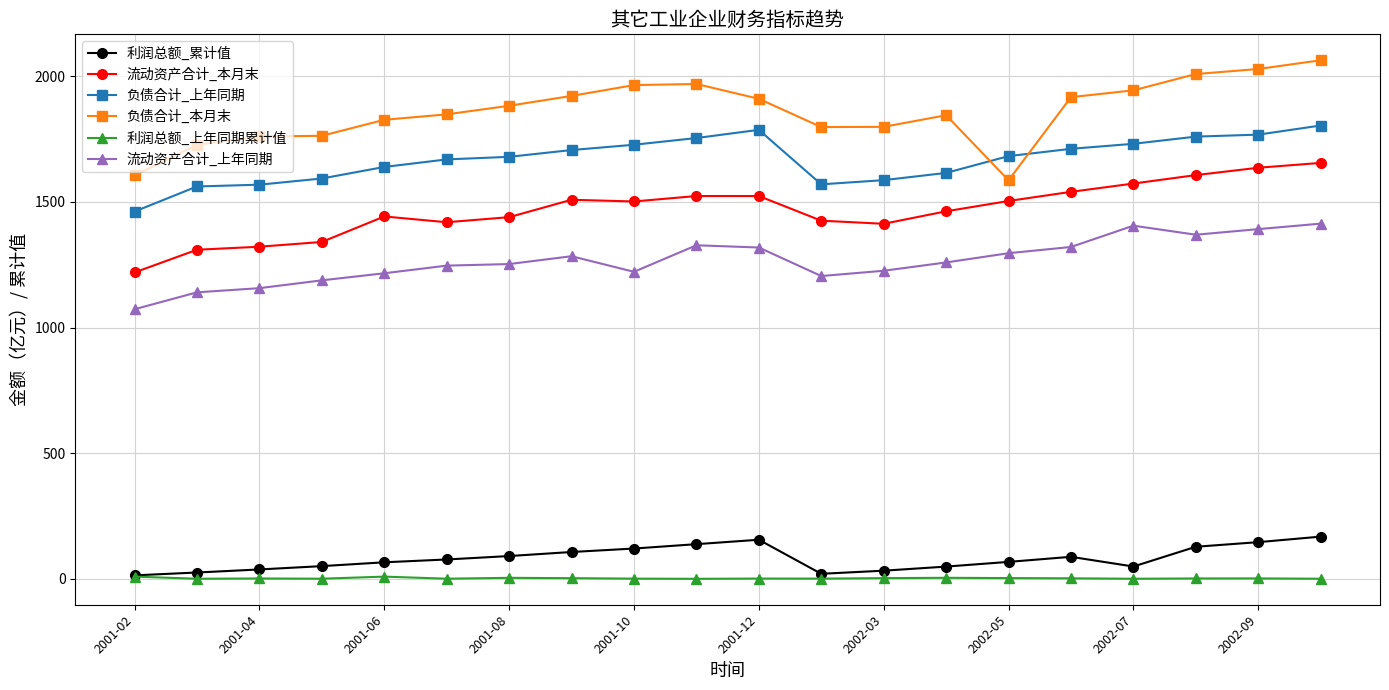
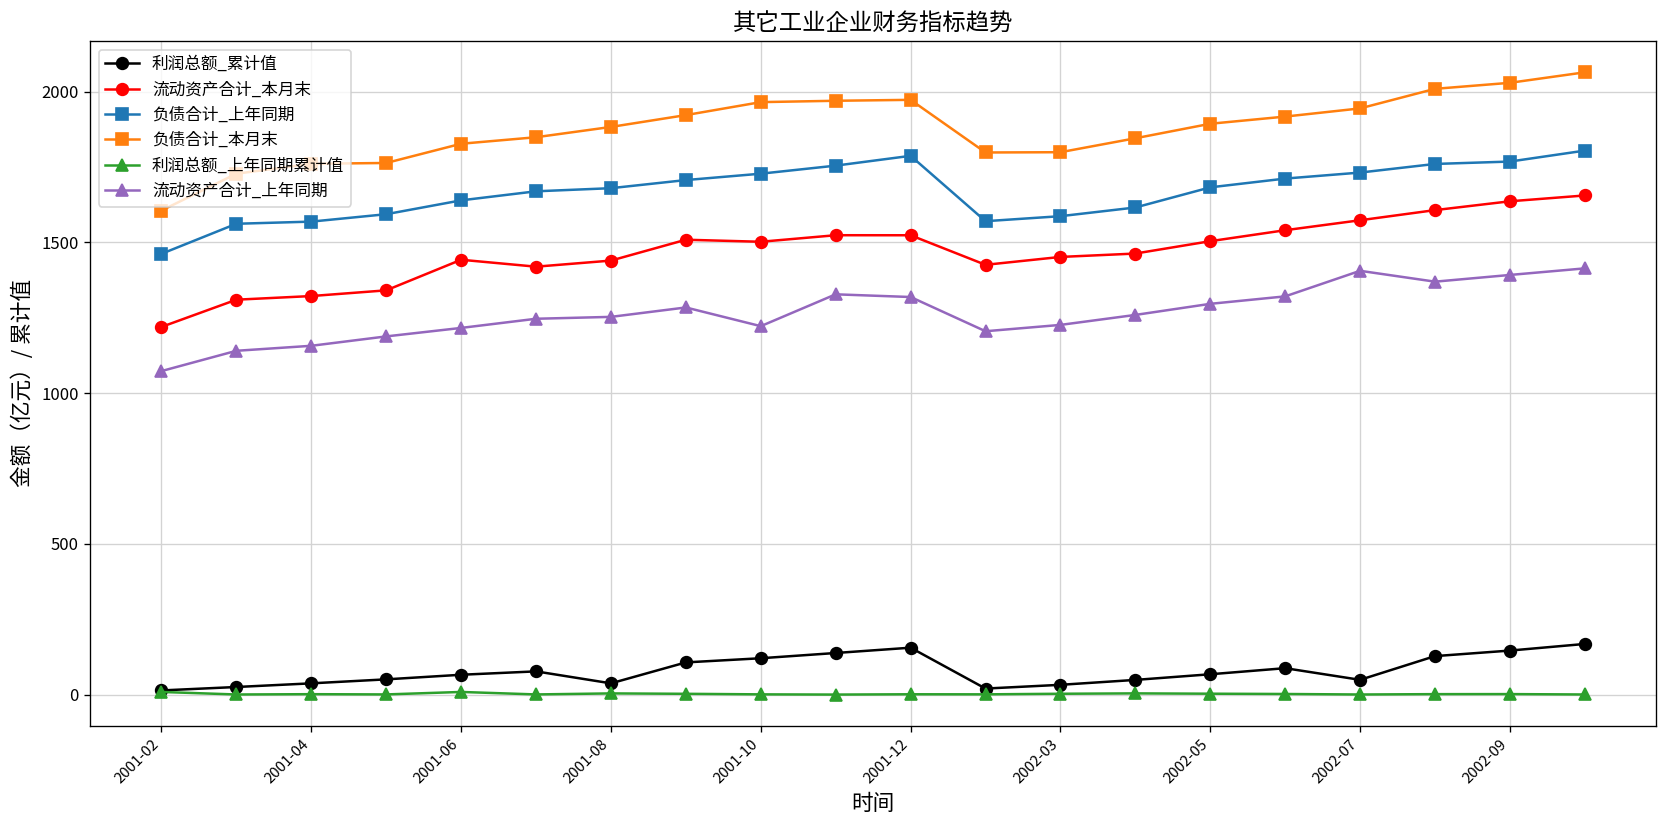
  {
    "利润总额_累计值": {
      "2001-04": 40,
      "2001-06": 70,
-     "2001-08": 90,
+     "2001-08": 40,
      "2001-10": 120,
      "2001-12": 160,
      "2002-03": 30,
      "2002-05": 70,
      "2002-07": 50,
      "2002-09": 150
    },
    "流动资产合计_本月末": {
      "2001-02": 1220,
      "2001-04": 1320,
      "2001-06": 1440,
      "2001-08": 1440,
      "2001-10": 1500,
      "2001-12": 1520,
-     "2002-03": 1410,
+     "2002-03": 1450,
      "2002-05": 1500,
      "2002-07": 1570,
      "2002-09": 1640
    },
    "负债合计_上年同期": {
      "2001-02": 1460,
      "2001-04": 1570,
      "2001-06": 1640,
      "2001-08": 1680,
      "2001-10": 1730,
      "2001-12": 1790,
      "2002-03": 1590,
      "2002-05": 1680,
      "2002-07": 1730,
      "2002-09": 1770
    },
    "负债合计_本月末": {
      "2001-02": 1610,
      "2001-06": 1830,
      "2001-08": 1880,
      "2001-10": 1960,
-     "2001-12": 1910,
+     "2001-12": 1970,
      "2002-03": 1800,
-     "2002-05": 1590,
+     "2002-05": 1890,
      "2002-07": 1940,
      "2002-09": 2030
    },
    "利润总额_上年同期累计值": {
      "2001-04": 0,
      "2001-06": 10,
      "2001-08": 0,
      "2001-10": 0,
      "2001-12": 0,
      "2002-03": 0,
      "2002-05": 0,
      "2002-07": 0,
      "2002-09": 0
    },
    "流动资产合计_上年同期": {
      "2001-02": 1070,
      "2001-04": 1160,
      "2001-06": 1220,
      "2001-08": 1250,
      "2001-10": 1220,
      "2001-12": 1320,
      "2002-03": 1230,
      "2002-05": 1300,
      "2002-07": 1410,
      "2002-09": 1390
    }
  }
